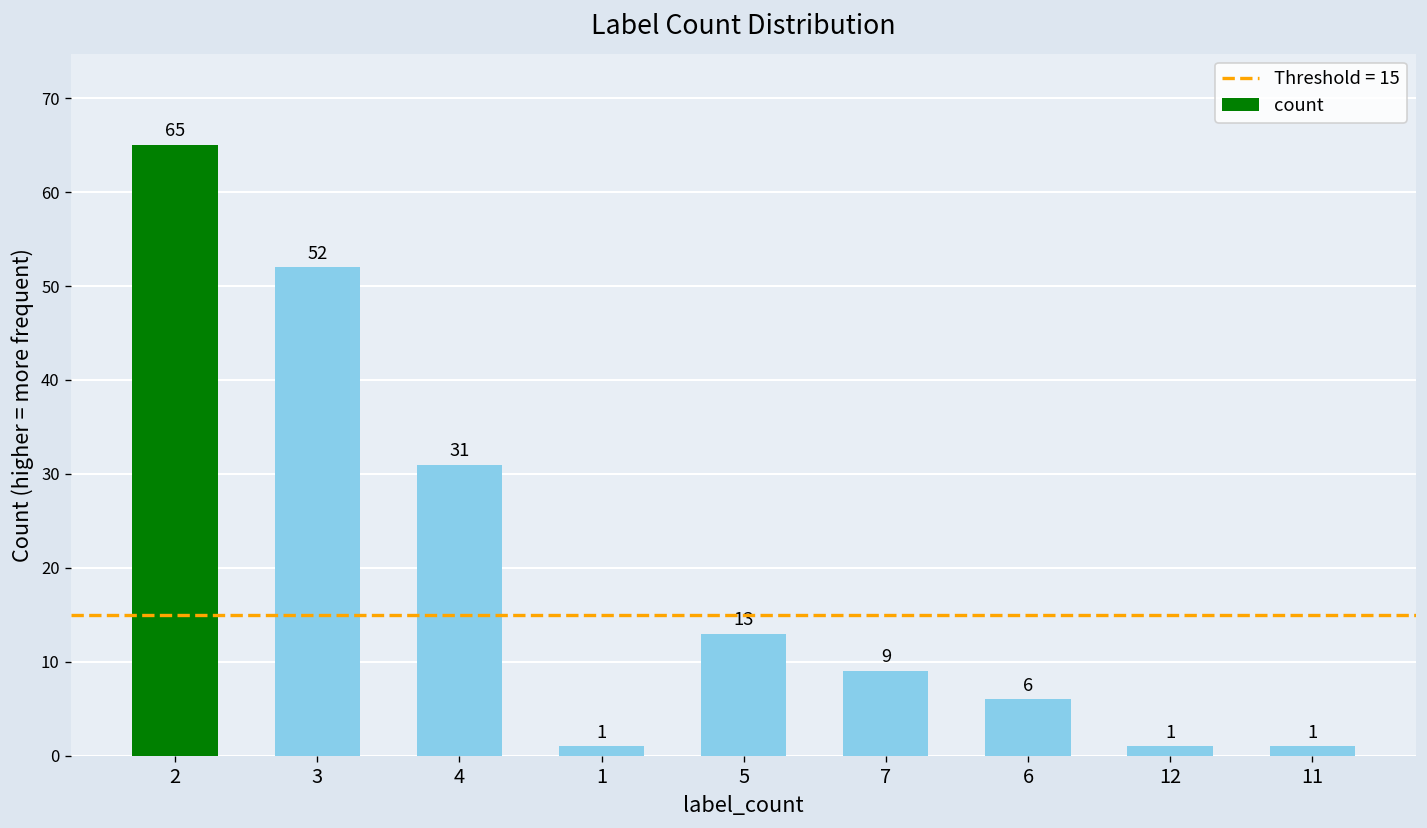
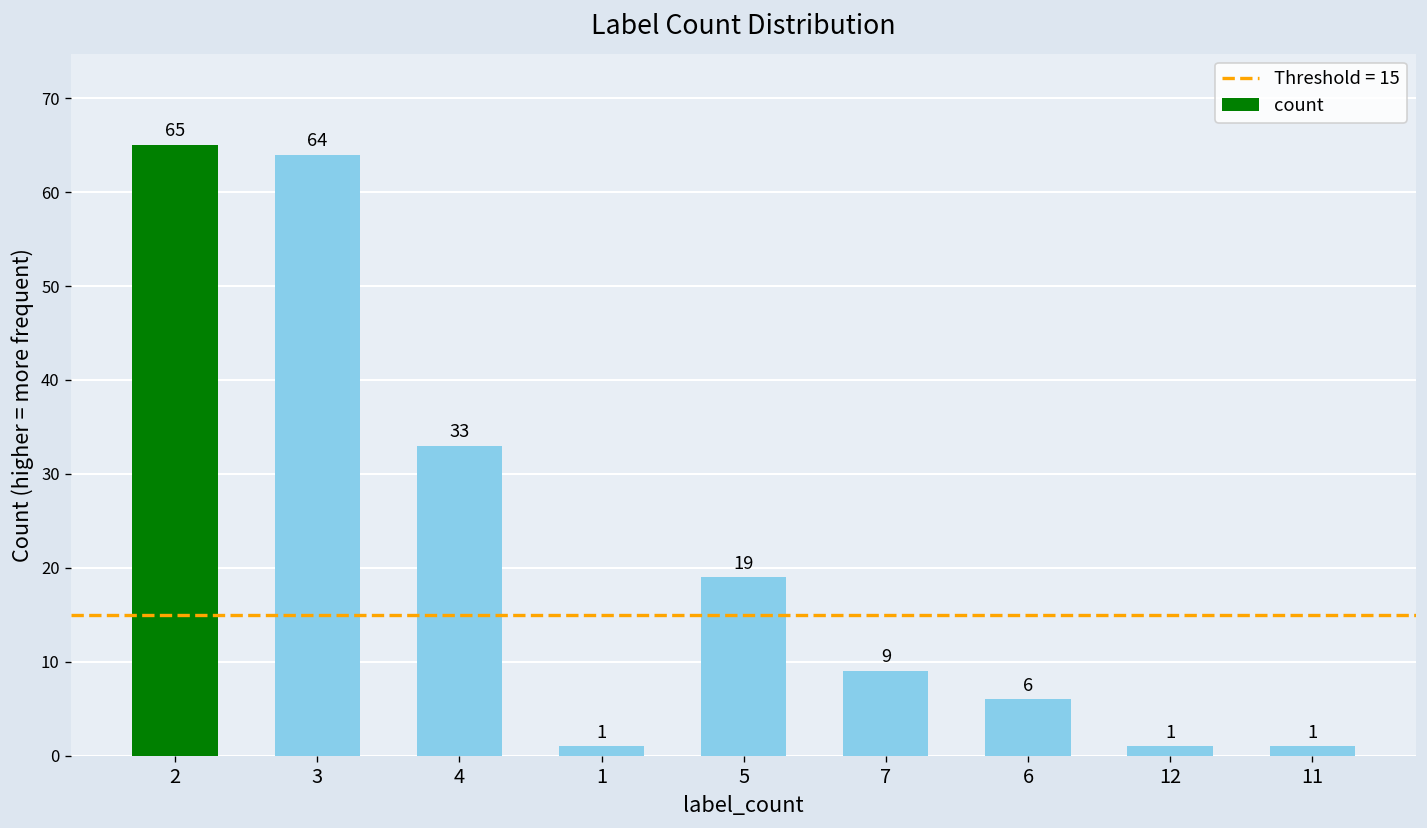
  {
    "2": 65,
-   "3": 52,
-   "4": 31,
+   "3": 64,
+   "4": 33,
    "1": 1,
-   "5": 13,
+   "5": 19,
    "7": 9,
    "6": 6,
    "12": 1,
    "11": 1
  }
